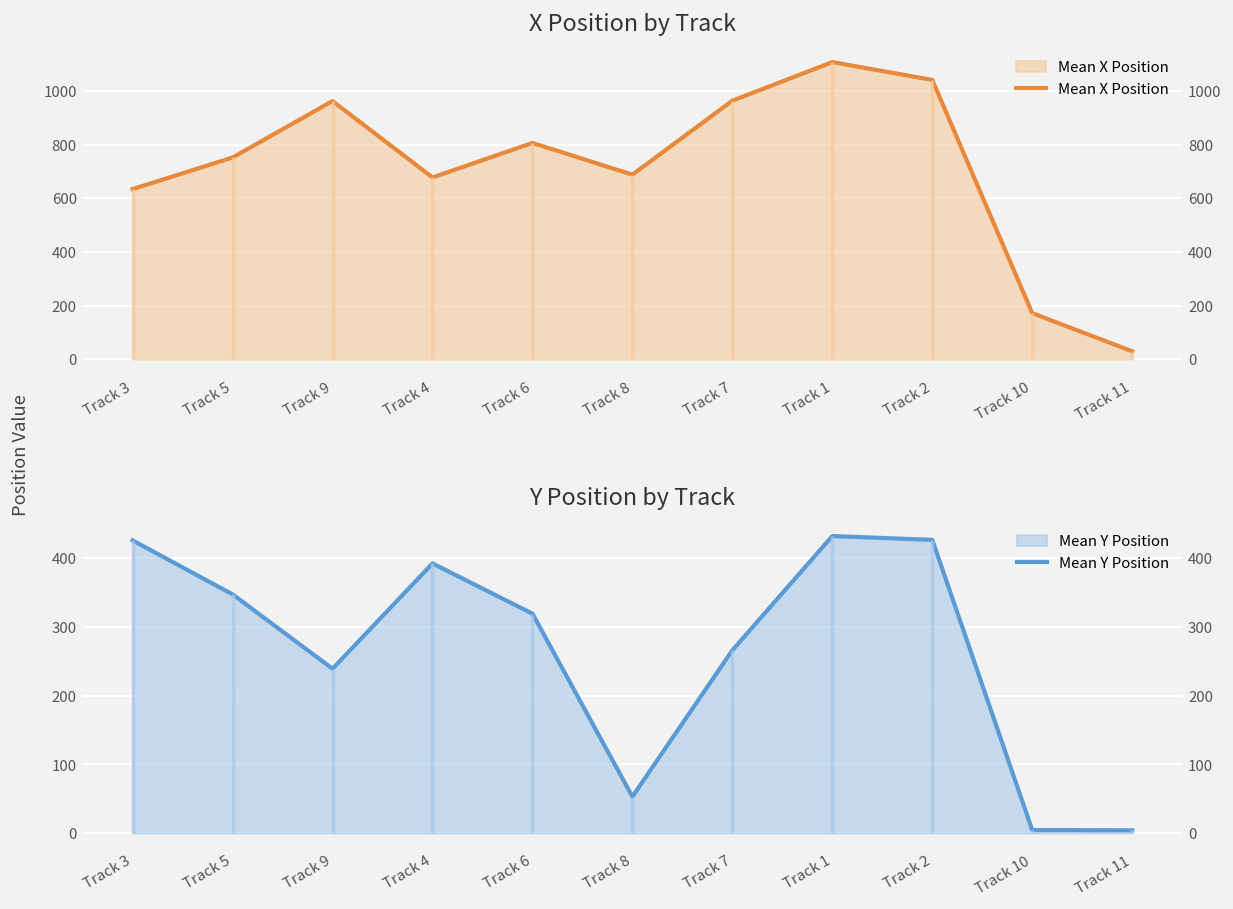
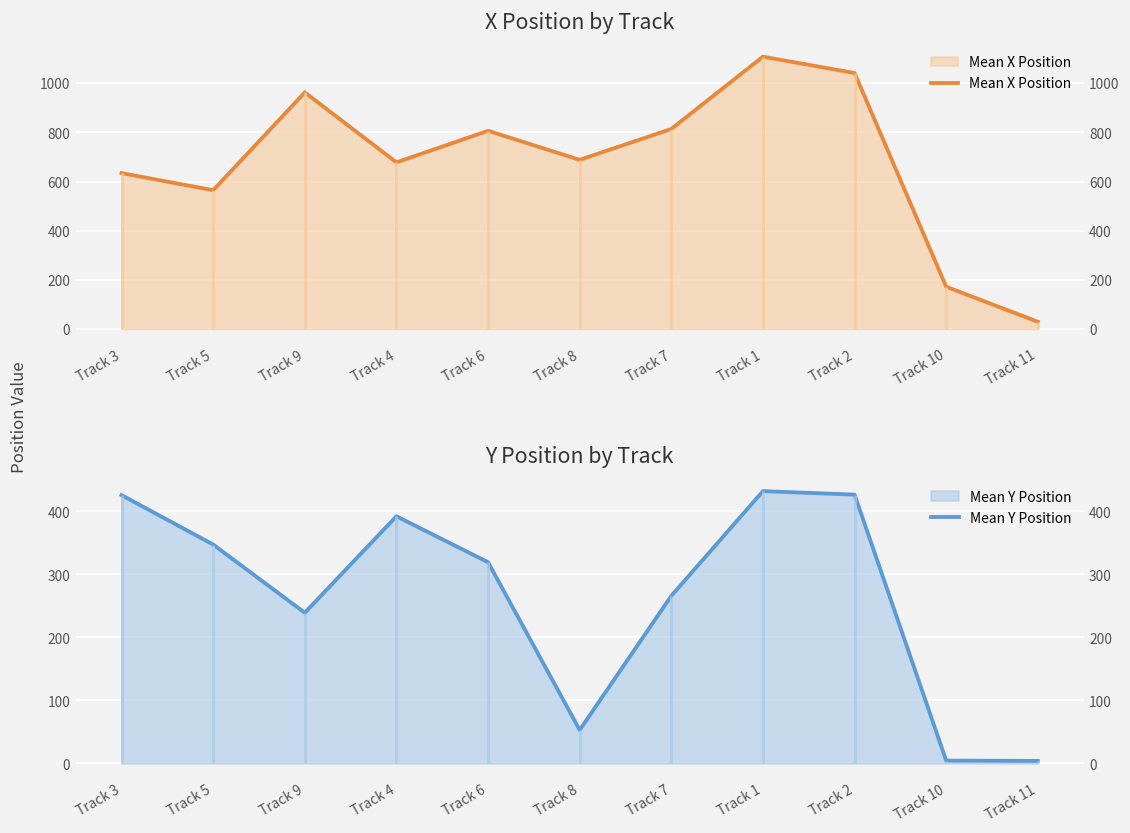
  {
    "X Position by Track": {
      "Track 3": 630,
-     "Track 5": 750,
+     "Track 5": 560,
      "Track 9": 960,
      "Track 4": 680,
      "Track 6": 810,
      "Track 8": 690,
-     "Track 7": 960,
+     "Track 7": 810,
      "Track 1": 1110,
      "Track 2": 1040,
      "Track 10": 170,
      "Track 11": 30
    },
    "Y Position by Track": {
      "Track 3": 430,
      "Track 5": 350,
      "Track 9": 240,
      "Track 4": 390,
      "Track 6": 320,
      "Track 8": 50,
      "Track 7": 270,
      "Track 1": 430,
      "Track 2": 430,
      "Track 10": 0,
      "Track 11": 0
    }
  }
